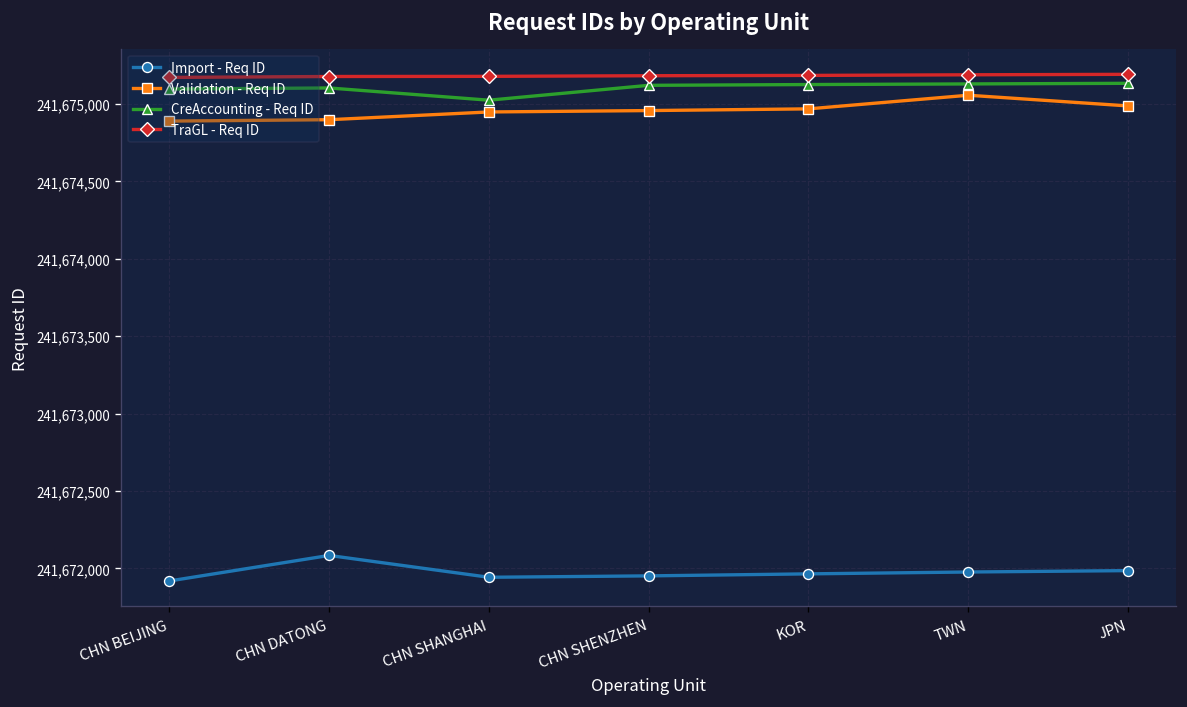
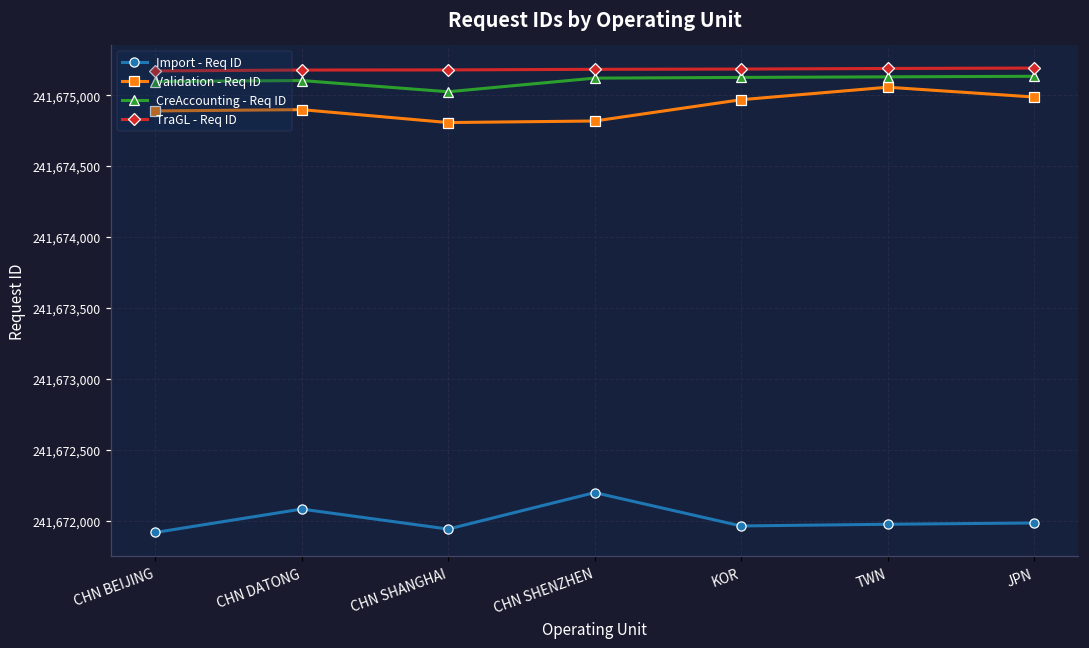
  {
    "Import - Req ID": {
      "CHN BEIJING": "241,671,920",
      "CHN DATONG": "241,672,080",
      "CHN SHANGHAI": "241,671,940",
-     "CHN SHENZHEN": "241,671,950",
+     "CHN SHENZHEN": "241,672,200",
      "KOR": "241,671,970",
      "TWN": "241,671,980",
      "JPN": "241,671,990"
    },
    "Validation - Req ID": {
      "CHN DATONG": "241,674,900",
-     "CHN SHANGHAI": "241,674,950",
-     "CHN SHENZHEN": "241,674,960",
+     "CHN SHANGHAI": "241,674,810",
+     "CHN SHENZHEN": "241,674,820",
      "KOR": "241,674,970",
      "TWN": "241,675,060",
      "JPN": "241,674,990"
    },
    "CreAccounting - Req ID": {
      "CHN DATONG": "241,675,100",
      "CHN SHANGHAI": "241,675,020",
      "CHN SHENZHEN": "241,675,120",
      "KOR": "241,675,130",
      "TWN": "241,675,130",
      "JPN": "241,675,130"
    },
    "TraGL - Req ID": {
      "CHN DATONG": "241,675,180",
      "CHN SHANGHAI": "241,675,180",
      "CHN SHENZHEN": "241,675,180",
      "KOR": "241,675,180",
      "TWN": "241,675,190",
      "JPN": "241,675,190"
    }
  }
